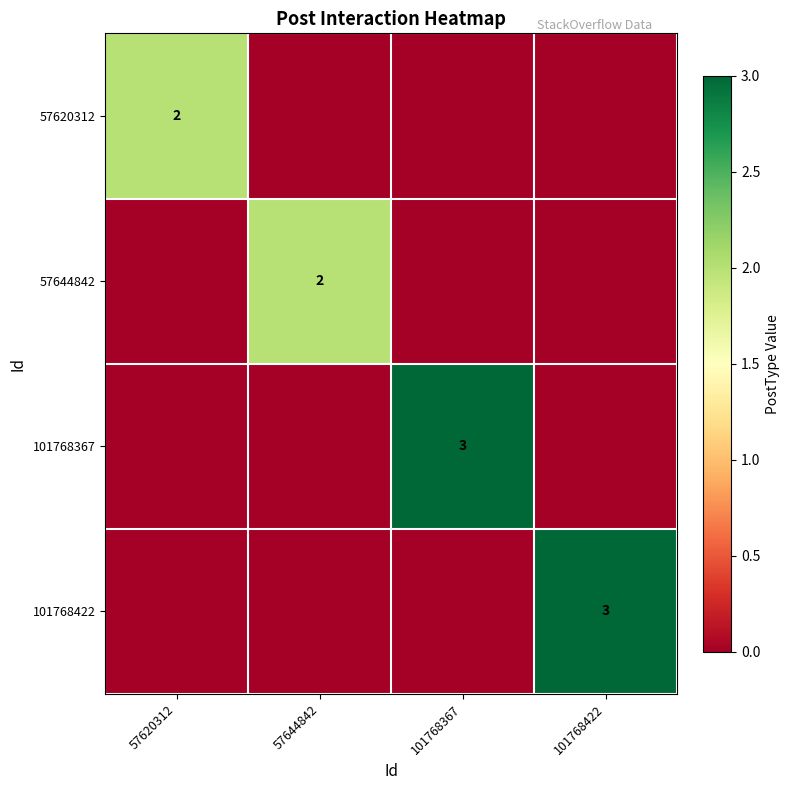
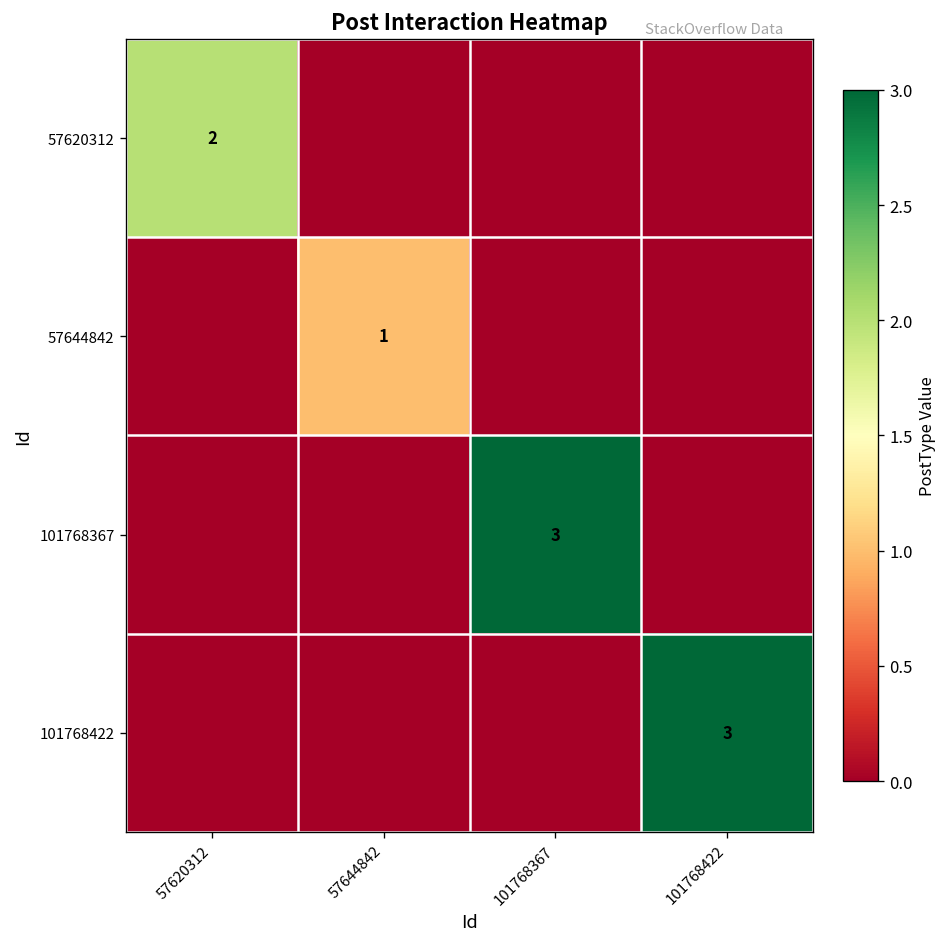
  {
    "57620312": {
      "57620312": 2
    },
    "57644842": {
-     "57644842": 2
+     "57644842": 1
    },
    "101768367": {
      "101768367": 3
    },
    "101768422": {
      "101768422": 3
    }
  }
